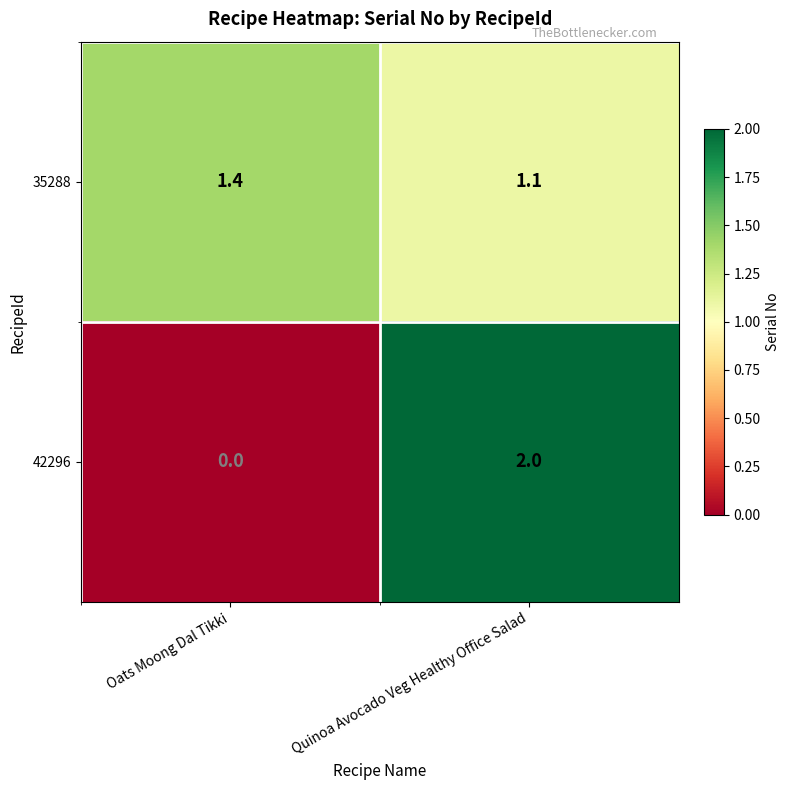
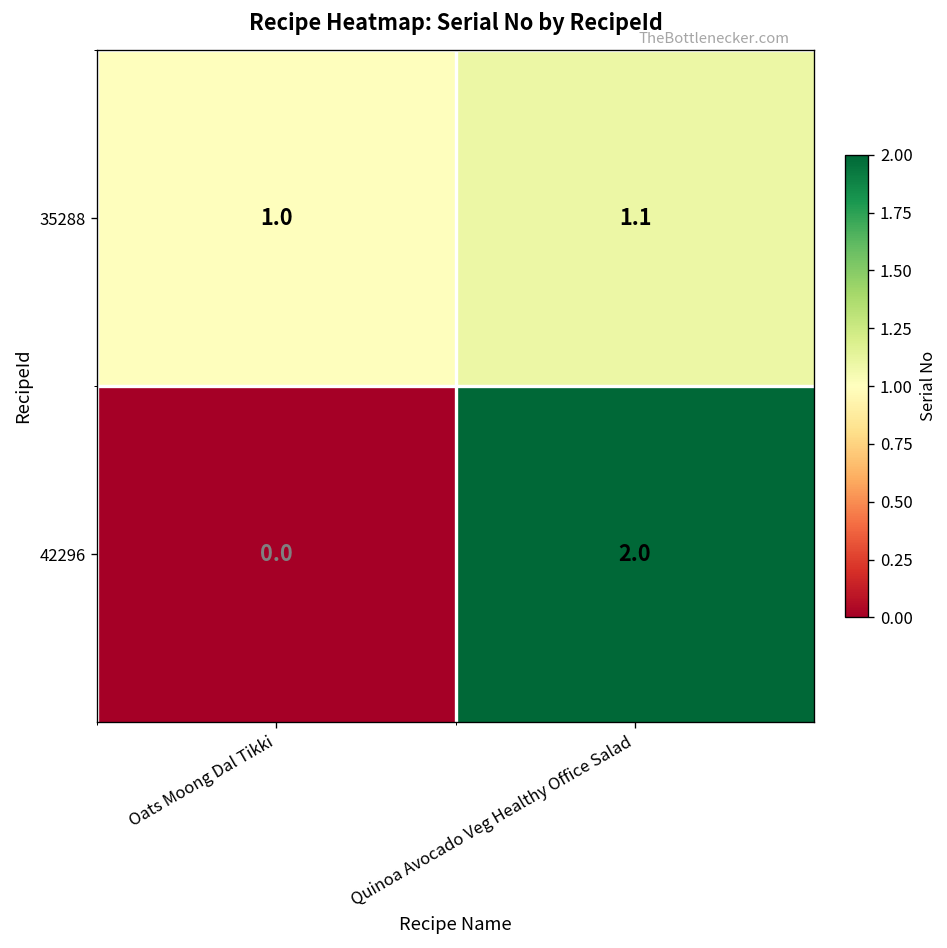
  {
    "35288": {
-     "Oats Moong Dal Tikki": 1.4,
+     "Oats Moong Dal Tikki": 1.0,
      "Quinoa Avocado Veg Healthy Office Salad": 1.1
    },
    "42296": {
      "Oats Moong Dal Tikki": 0.0,
      "Quinoa Avocado Veg Healthy Office Salad": 2.0
    }
  }
